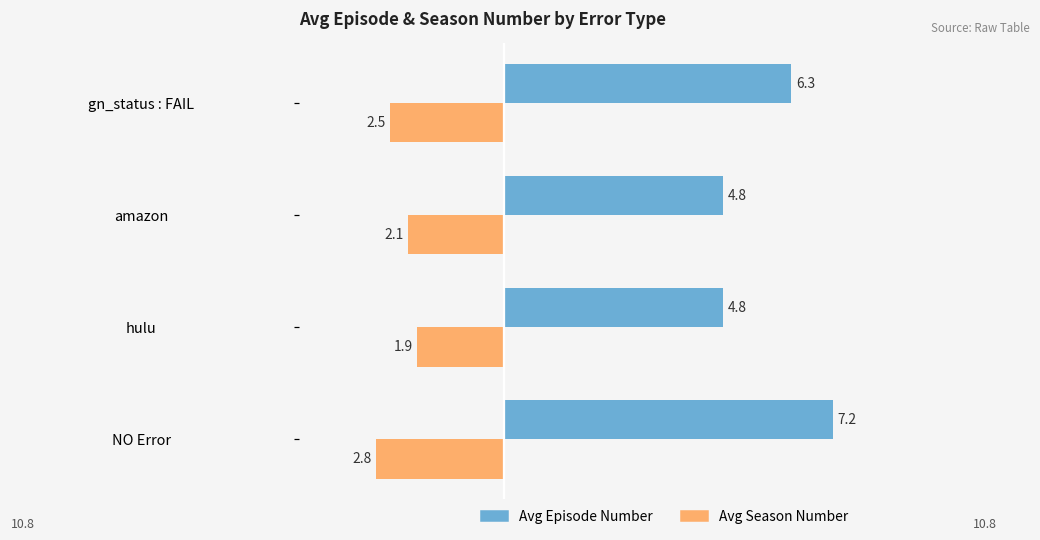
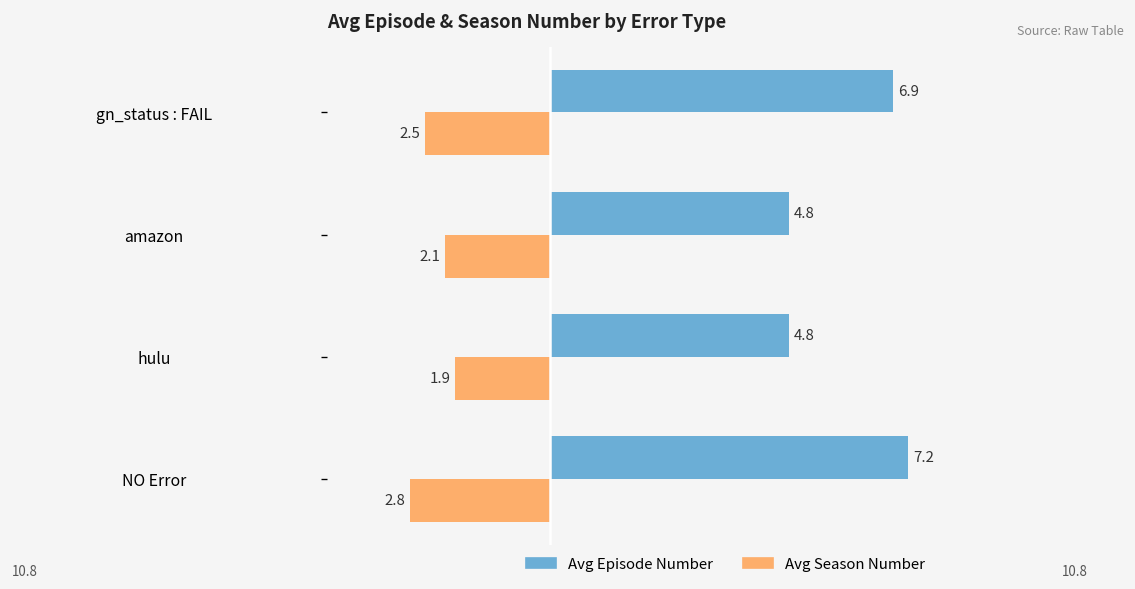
  {
    "Avg Episode Number": {
-     "gn_status : FAIL": 6.3,
+     "gn_status : FAIL": 6.9,
      "amazon": 4.8,
      "hulu": 4.8,
      "NO Error": 7.2
    }
  }
